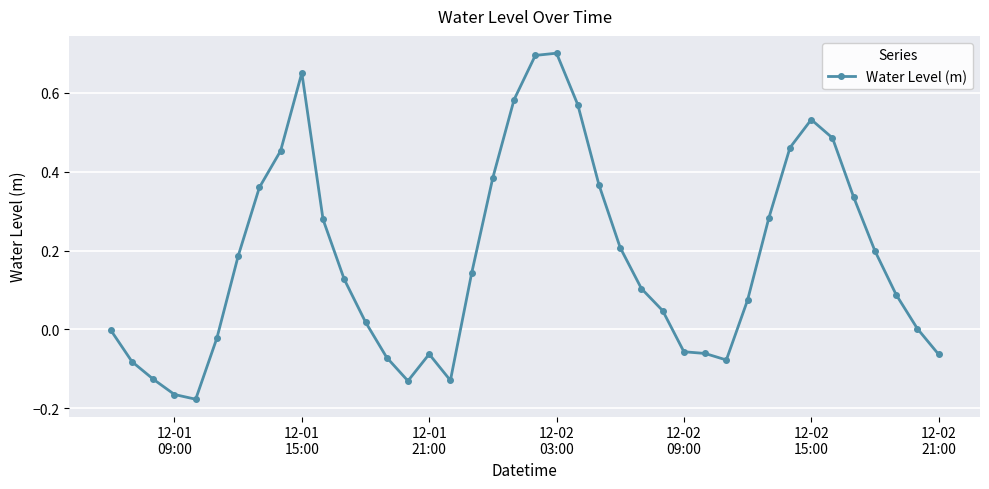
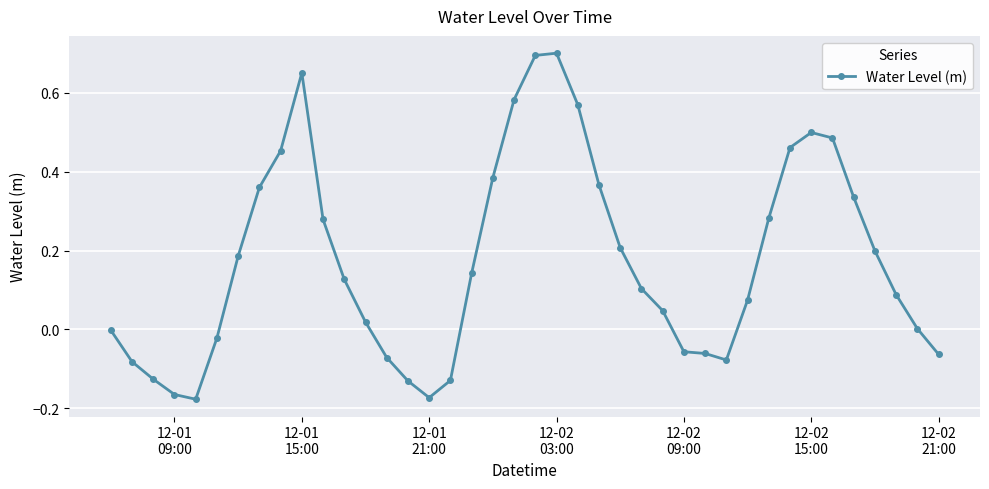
  {
    "12-01 09:00": -0.17,
    "12-01 15:00": 0.65,
-   "12-01 21:00": -0.06,
+   "12-01 21:00": -0.17,
    "12-02 03:00": 0.70,
    "12-02 09:00": -0.06,
-   "12-02 15:00": 0.53,
+   "12-02 15:00": 0.50,
    "12-02 21:00": -0.06
  }
